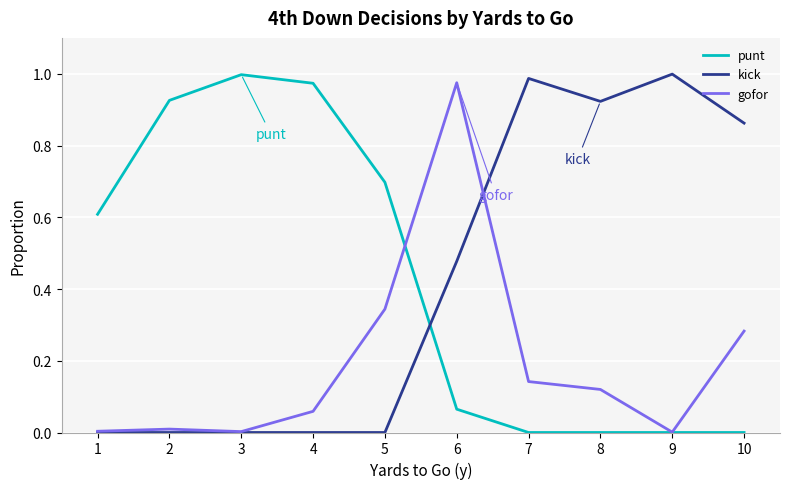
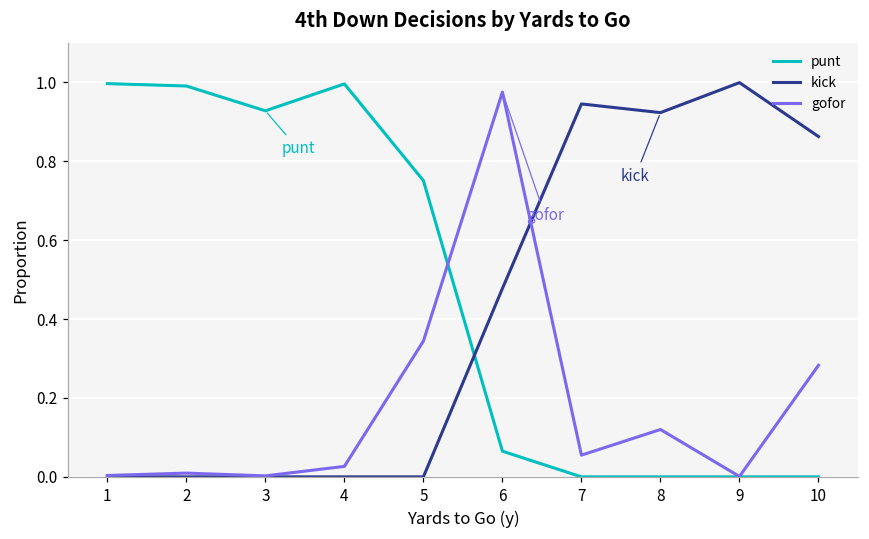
  {
    "punt": {
-     "1": 0.61,
-     "2": 0.93,
-     "3": 1.00,
-     "4": 0.97,
-     "5": 0.70,
+     "1": 1.00,
+     "2": 0.99,
+     "3": 0.93,
+     "4": 1.00,
+     "5": 0.75,
      "6": 0.07,
      "7": 0.00,
      "8": 0.00,
      "10": 0.00
    },
    "kick": {
      "2": 0.00,
      "4": 0.00,
      "5": 0.00,
      "6": 0.48,
-     "7": 0.99,
+     "7": 0.95,
      "8": 0.92,
      "9": 1.00,
      "10": 0.86
    },
    "gofor": {
      "2": 0.01,
-     "4": 0.06,
+     "4": 0.03,
      "5": 0.34,
      "6": 0.98,
-     "7": 0.14,
+     "7": 0.06,
      "8": 0.12,
      "10": 0.28
    }
  }
